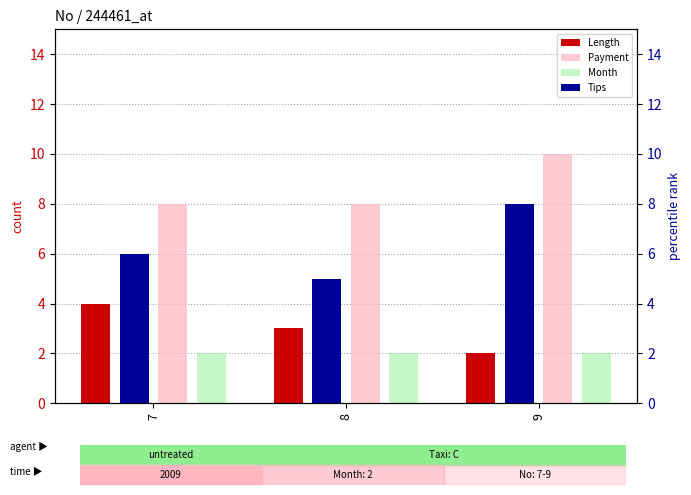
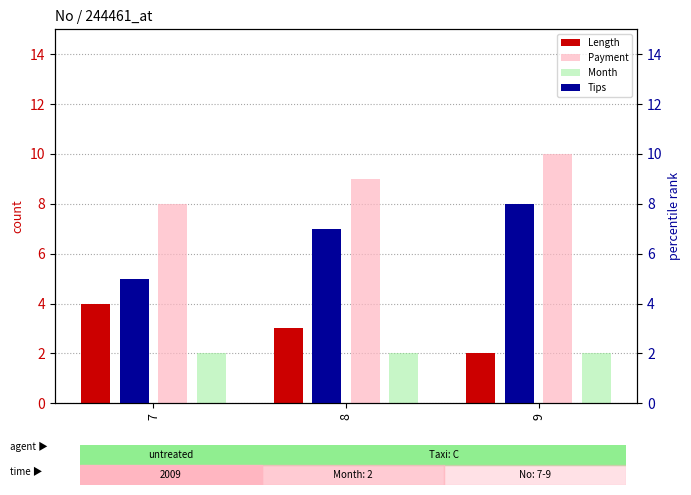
  {
    "Length": {
      "7": 4,
      "8": 3,
      "9": 2
    },
    "Payment": {
      "7": 8,
-     "8": 8,
+     "8": 9,
      "9": 10
    },
    "Month": {
      "7": 2,
      "8": 2,
      "9": 2
    },
    "Tips": {
-     "7": 6,
-     "8": 5,
+     "7": 5,
+     "8": 7,
      "9": 8
    }
  }
